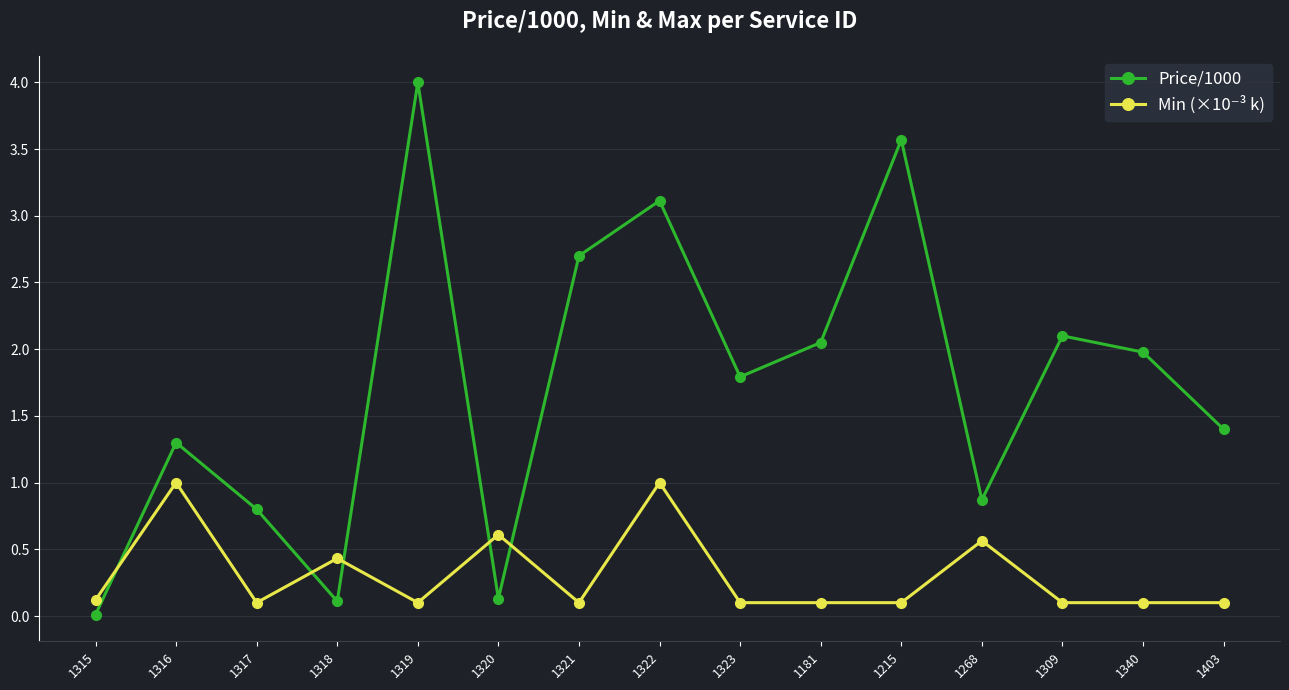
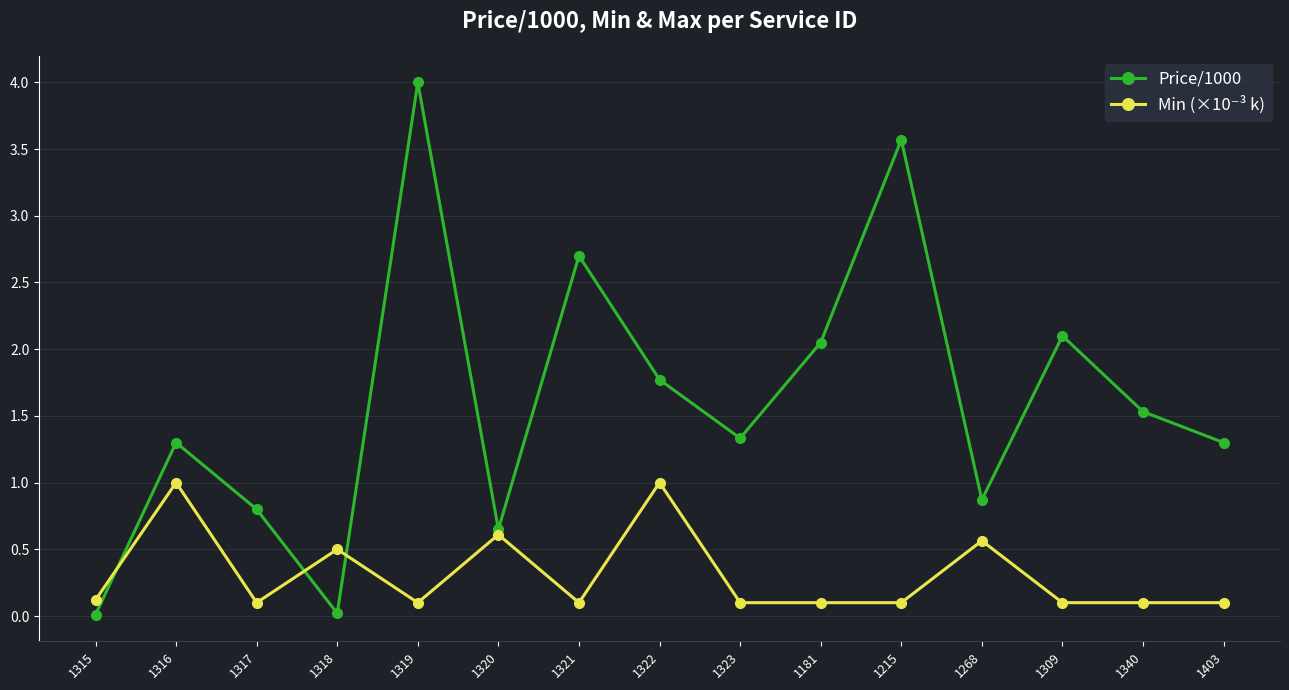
  {
    "Price/1000": {
      "1315": 0.01,
      "1316": 1.30,
      "1317": 0.80,
-     "1318": 0.11,
+     "1318": 0.02,
      "1319": 4.00,
-     "1320": 0.13,
+     "1320": 0.65,
      "1321": 2.70,
-     "1322": 3.11,
-     "1323": 1.79,
+     "1322": 1.77,
+     "1323": 1.33,
      "1181": 2.05,
      "1215": 3.57,
      "1268": 0.87,
      "1309": 2.10,
-     "1340": 1.98,
-     "1403": 1.4
+     "1340": 1.53,
+     "1403": 1.3
    },
    "Min (×10⁻³ k)": {
      "1315": 0.12,
      "1316": 1.00,
      "1317": 0.10,
-     "1318": 0.43,
+     "1318": 0.50,
      "1319": 0.10,
      "1320": 0.61,
      "1321": 0.10,
      "1322": 1.00,
      "1323": 0.10,
      "1181": 0.10,
      "1215": 0.10,
      "1268": 0.56,
      "1309": 0.10,
      "1340": 0.10,
      "1403": 0.10
    }
  }
